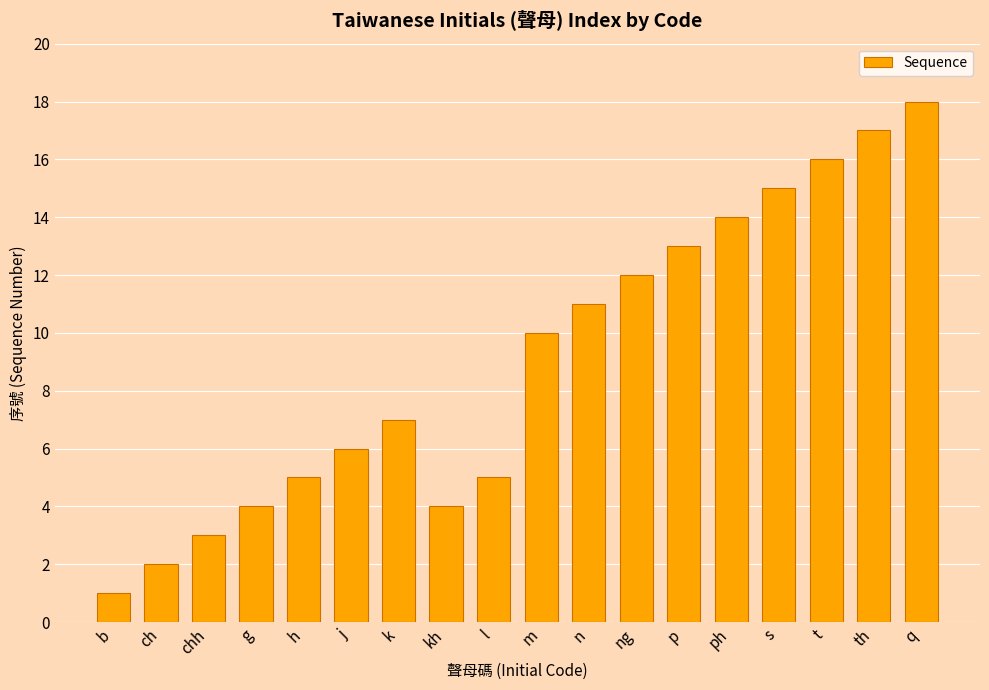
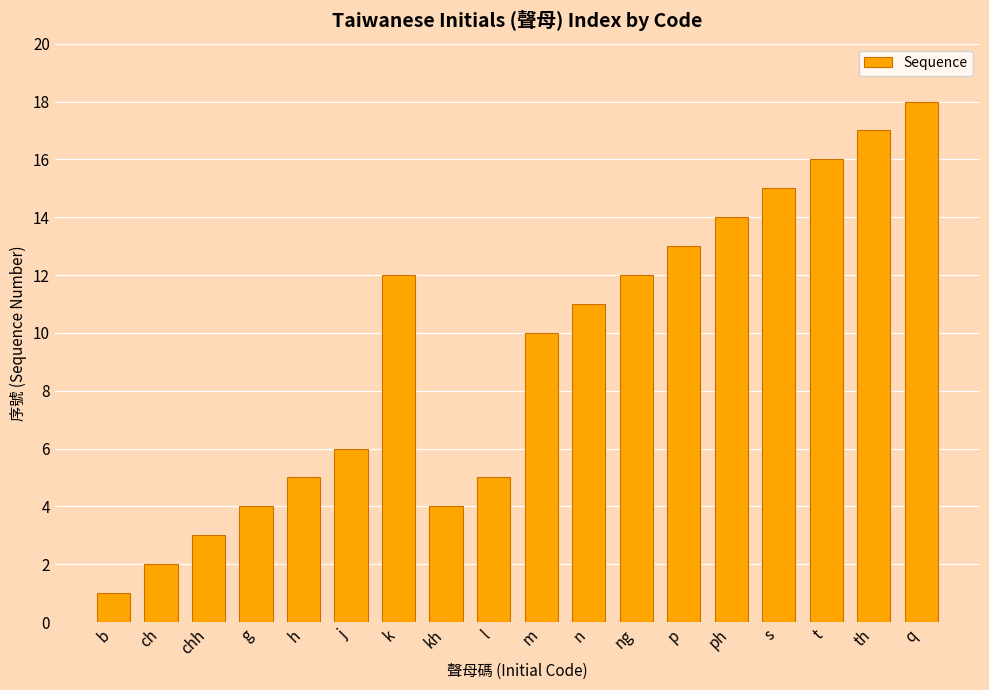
  {
    "b": 1,
    "ch": 2,
    "chh": 3,
    "g": 4,
    "h": 5,
    "j": 6,
-   "k": 7,
+   "k": 12,
    "kh": 4,
    "l": 5,
    "m": 10,
    "n": 11,
    "ng": 12,
    "p": 13,
    "ph": 14,
    "s": 15,
    "t": 16,
    "th": 17,
    "q": 18
  }
